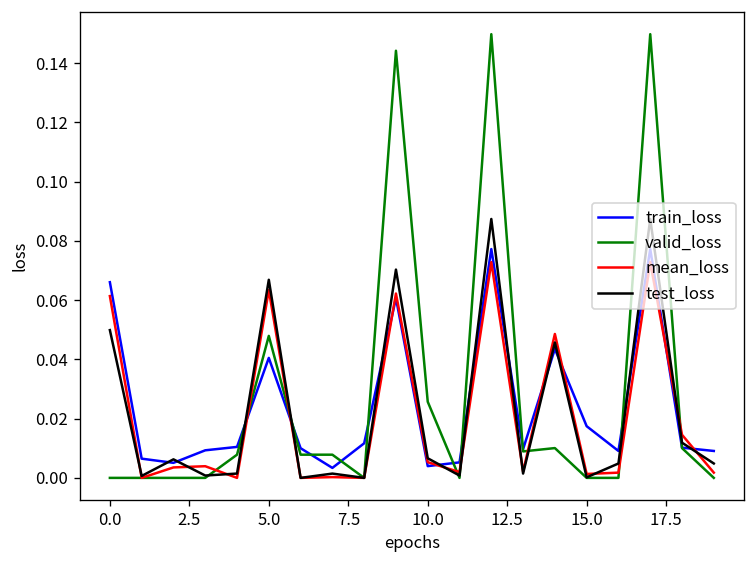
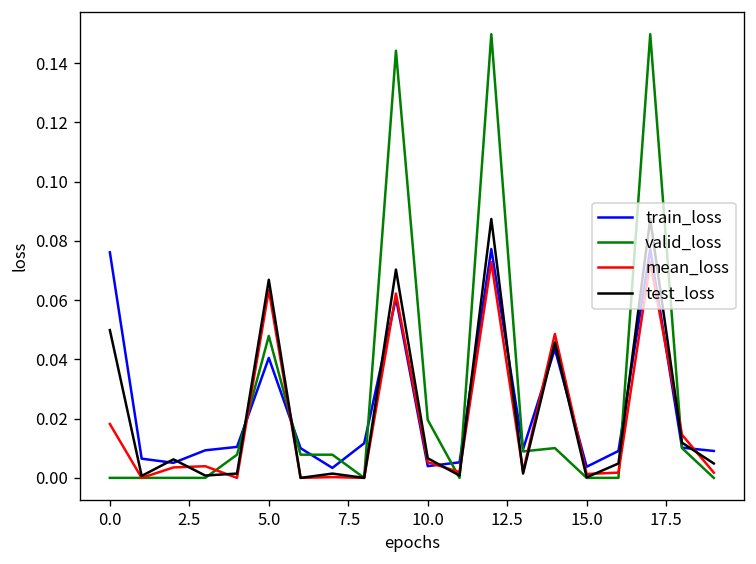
  {
    "train_loss": {
-     "0.0": 0.066,
+     "0.0": 0.076,
      "5.0": 0.041,
      "10.0": 0.004,
-     "15.0": 0.017
+     "15.0": 0.004
    },
    "valid_loss": {
      "0.0": 0.000,
      "5.0": 0.048,
-     "10.0": 0.026
+     "10.0": 0.020
    },
    "mean_loss": {
-     "0.0": 0.061,
+     "0.0": 0.018,
      "5.0": 0.063,
      "10.0": 0.005,
      "15.0": 0.001
    },
    "test_loss": {
      "0.0": 0.050,
      "5.0": 0.067,
      "10.0": 0.007
    }
  }
